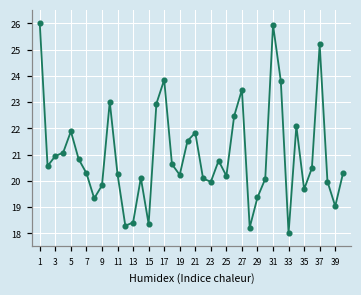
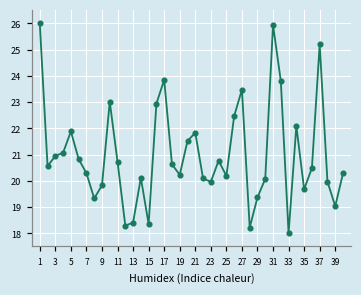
  {
    "1": 26.0,
    "3": 20.9,
    "5": 21.9,
    "7": 20.3,
    "9": 19.8,
-   "11": 20.2,
+   "11": 20.7,
    "13": 18.4,
    "15": 18.4,
    "17": 23.8,
    "19": 20.2,
    "21": 21.8,
    "23": 20.0,
    "25": 20.2,
    "27": 23.5,
    "29": 19.4,
    "31": 25.9,
    "33": 18.0,
    "35": 19.7,
    "37": 25.2,
    "39": 19.0
  }
